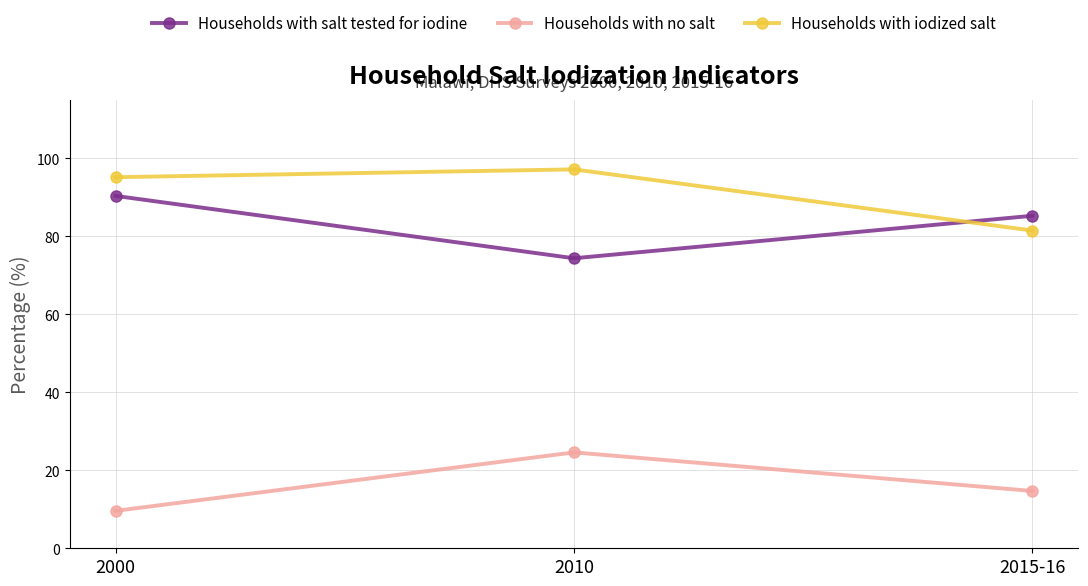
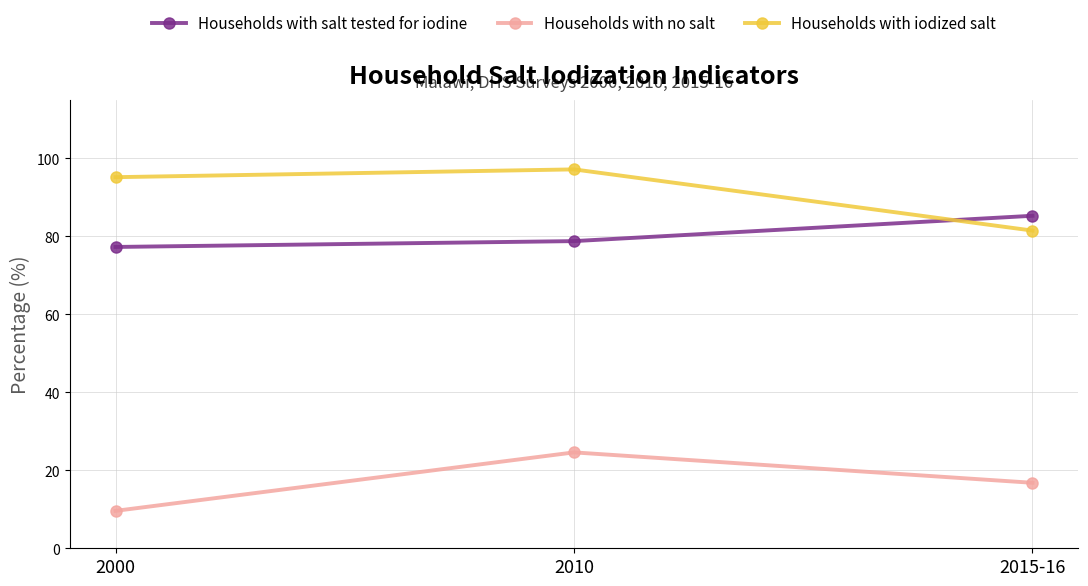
  {
    "Households with salt tested for iodine": {
-     "2000": 90,
-     "2010": 74,
+     "2000": 77,
+     "2010": 79,
      "2015-16": 85
    },
    "Households with no salt": {
      "2000": 10,
      "2010": 25,
-     "2015-16": 15
+     "2015-16": 17
    },
    "Households with iodized salt": {
      "2000": 95,
      "2010": 97,
      "2015-16": 82
    }
  }
